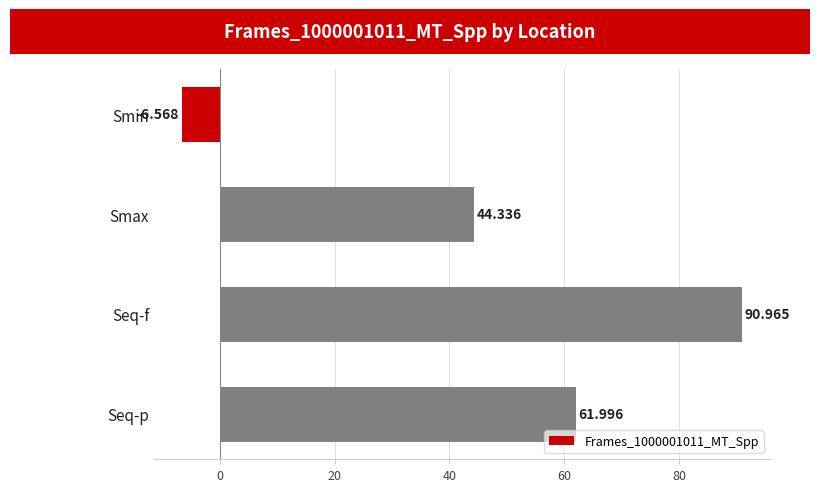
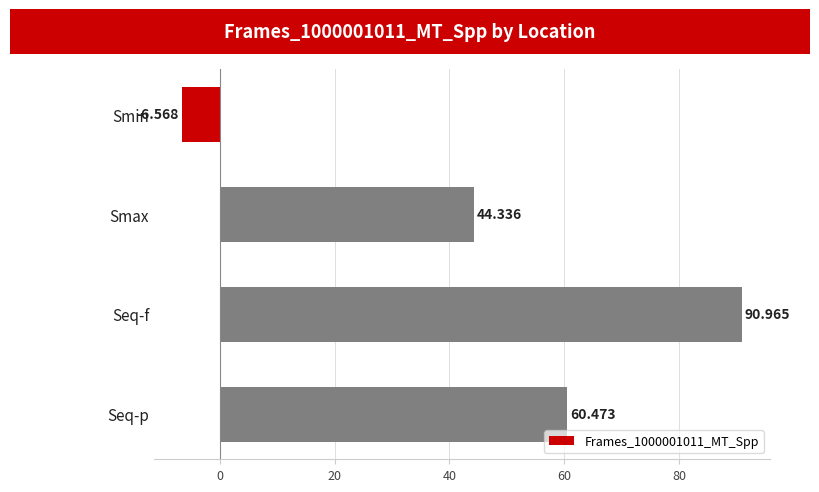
  {
    "Smin": -6.568,
    "Smax": 44.336,
    "Seq-f": 90.965,
-   "Seq-p": 61.996
+   "Seq-p": 60.473
  }
